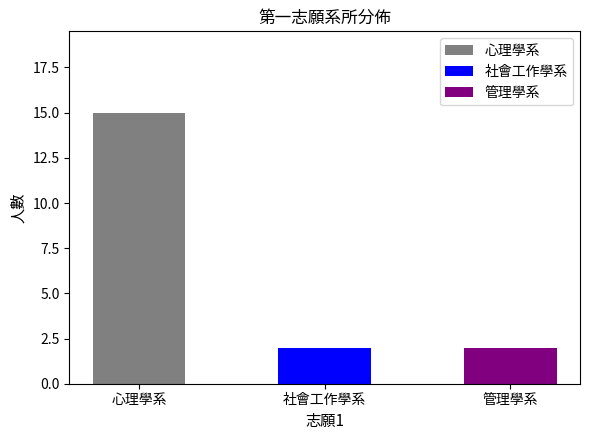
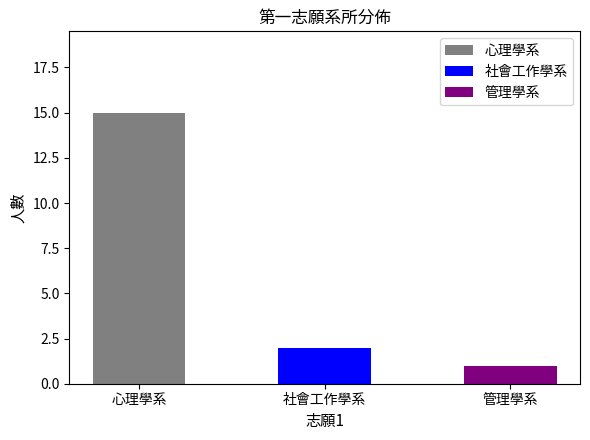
  {
    "心理學系": 15,
    "社會工作學系": 2,
-   "管理學系": 2
+   "管理學系": 1
  }
